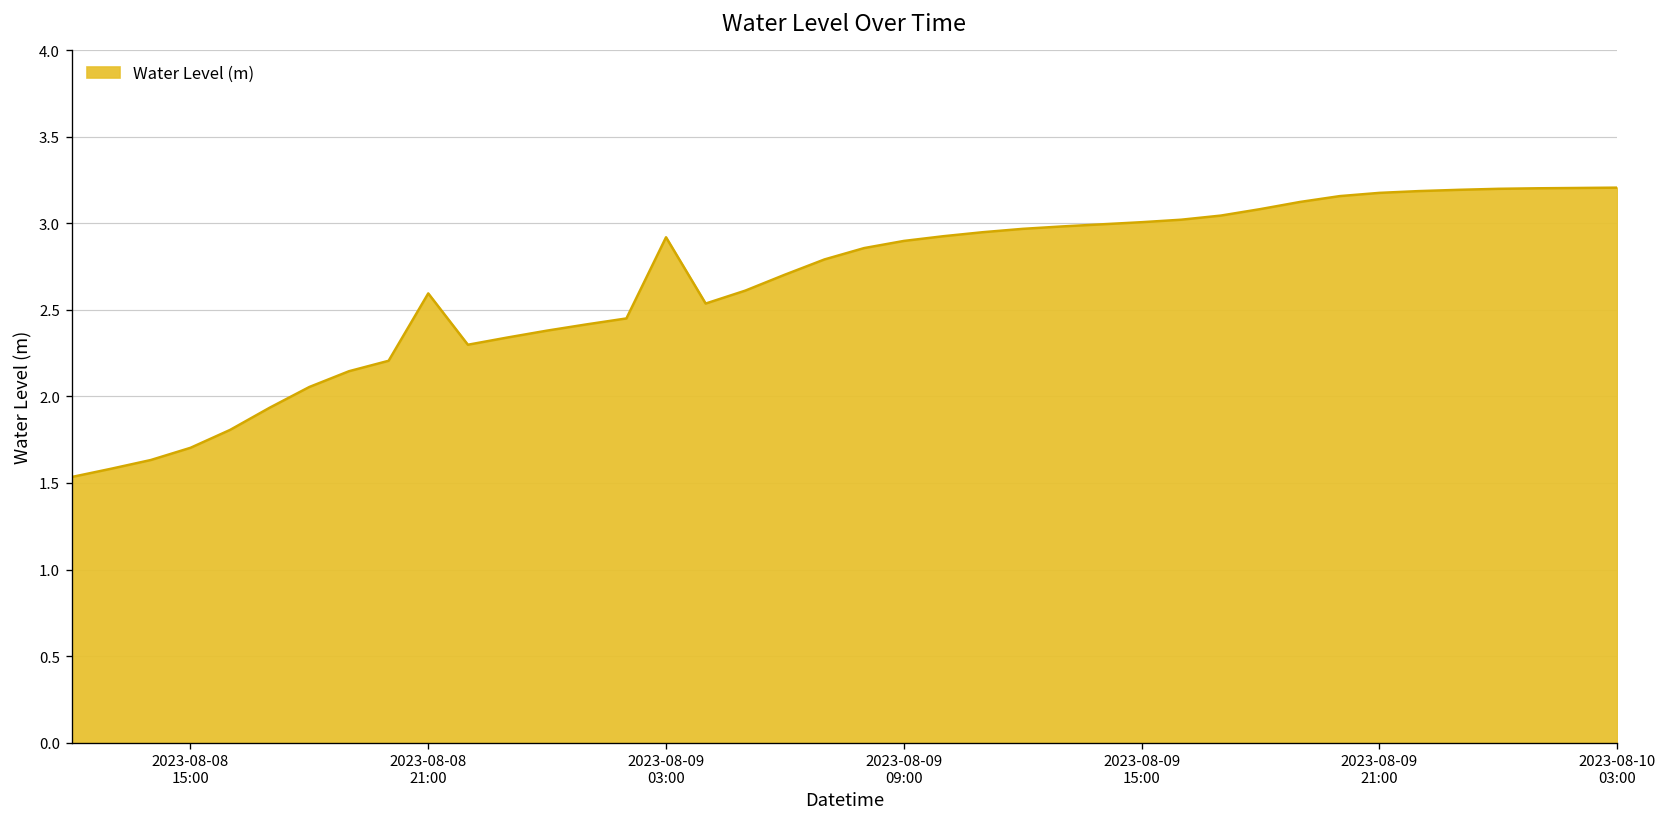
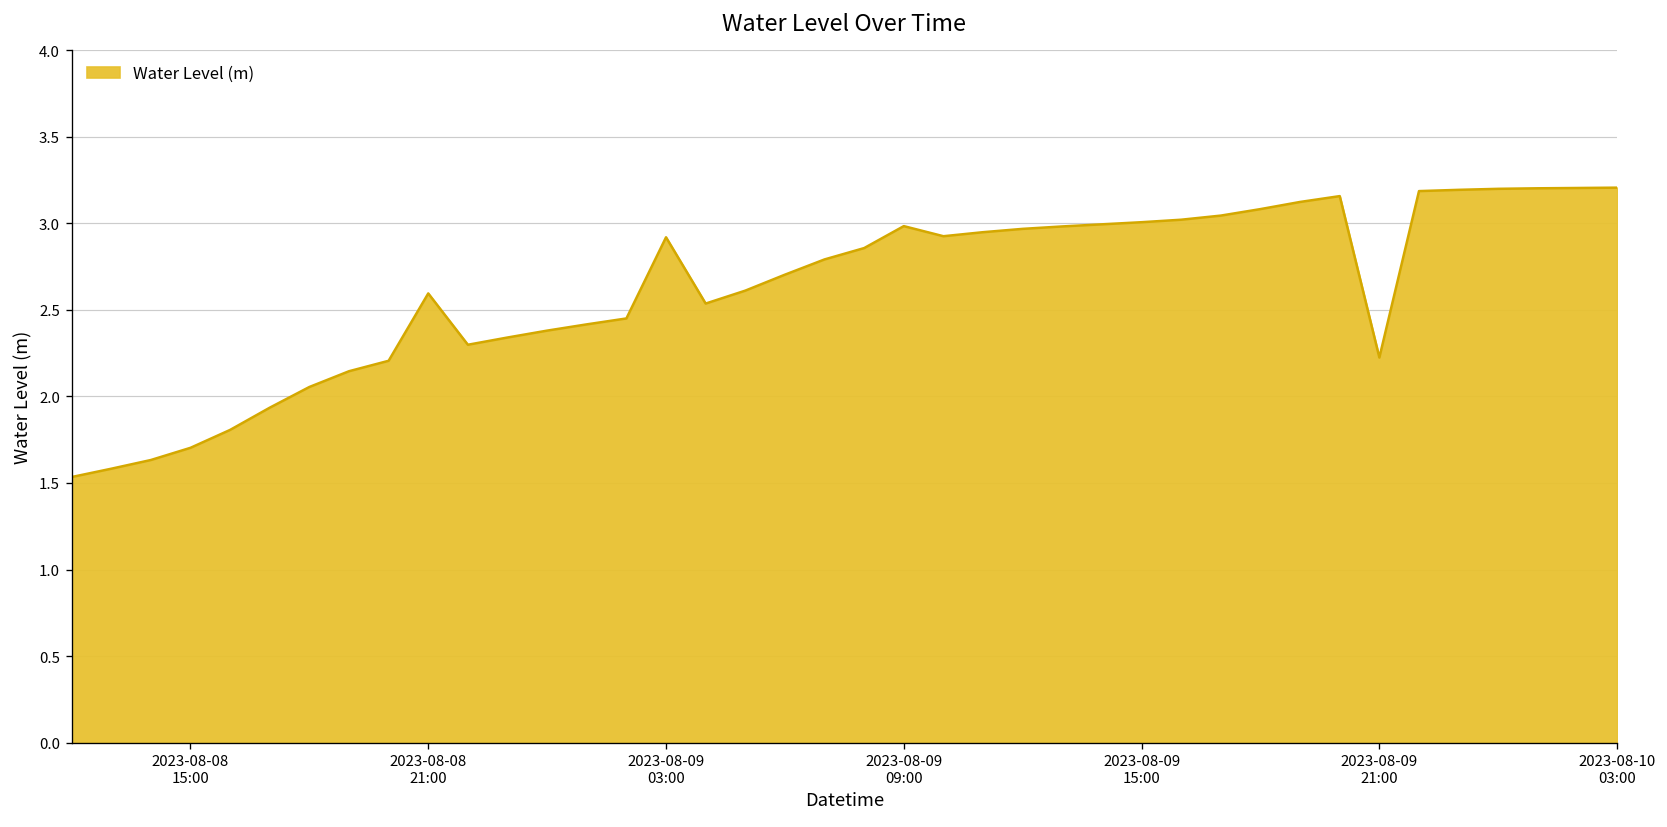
  {
    "2023-08-08 15:00": 1.70,
    "2023-08-08 21:00": 2.60,
    "2023-08-09 03:00": 2.92,
-   "2023-08-09 09:00": 2.90,
+   "2023-08-09 09:00": 2.98,
    "2023-08-09 15:00": 3.01,
-   "2023-08-09 21:00": 3.18,
+   "2023-08-09 21:00": 2.22,
    "2023-08-10 03:00": 3.21
  }
